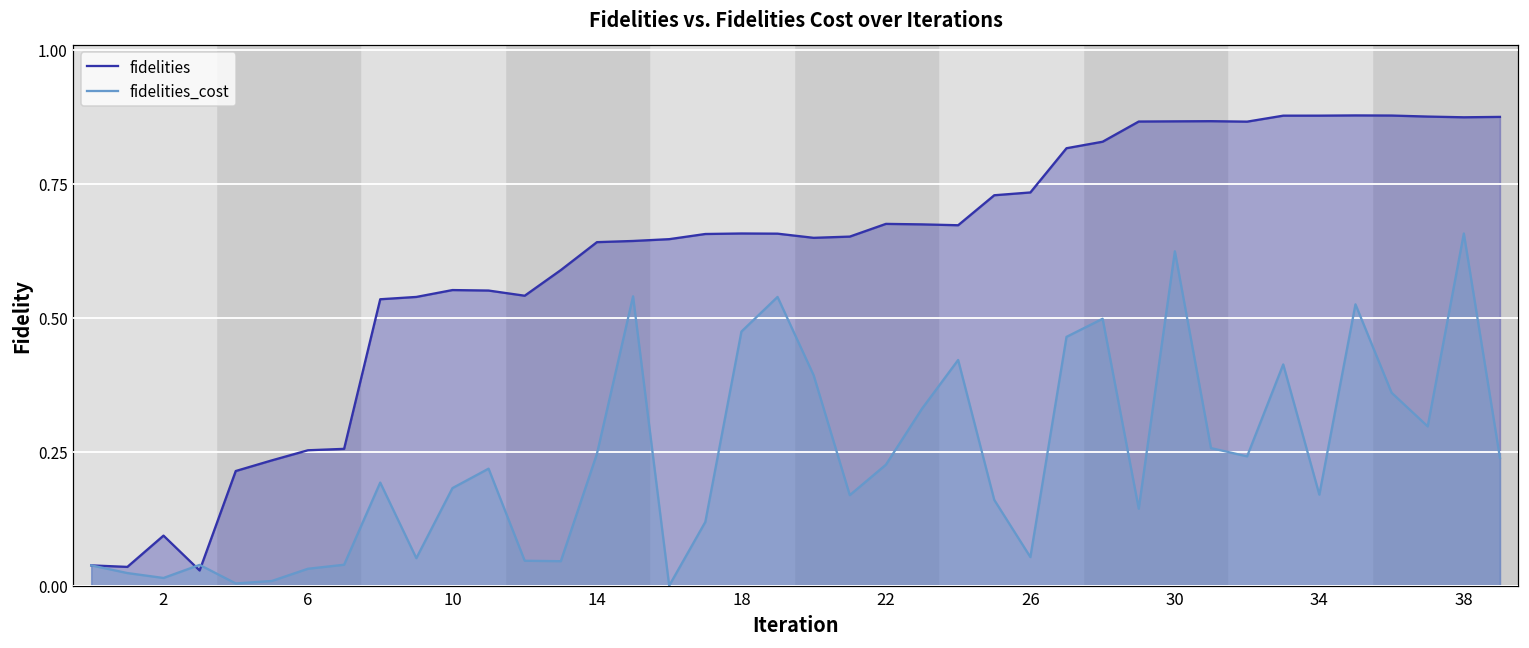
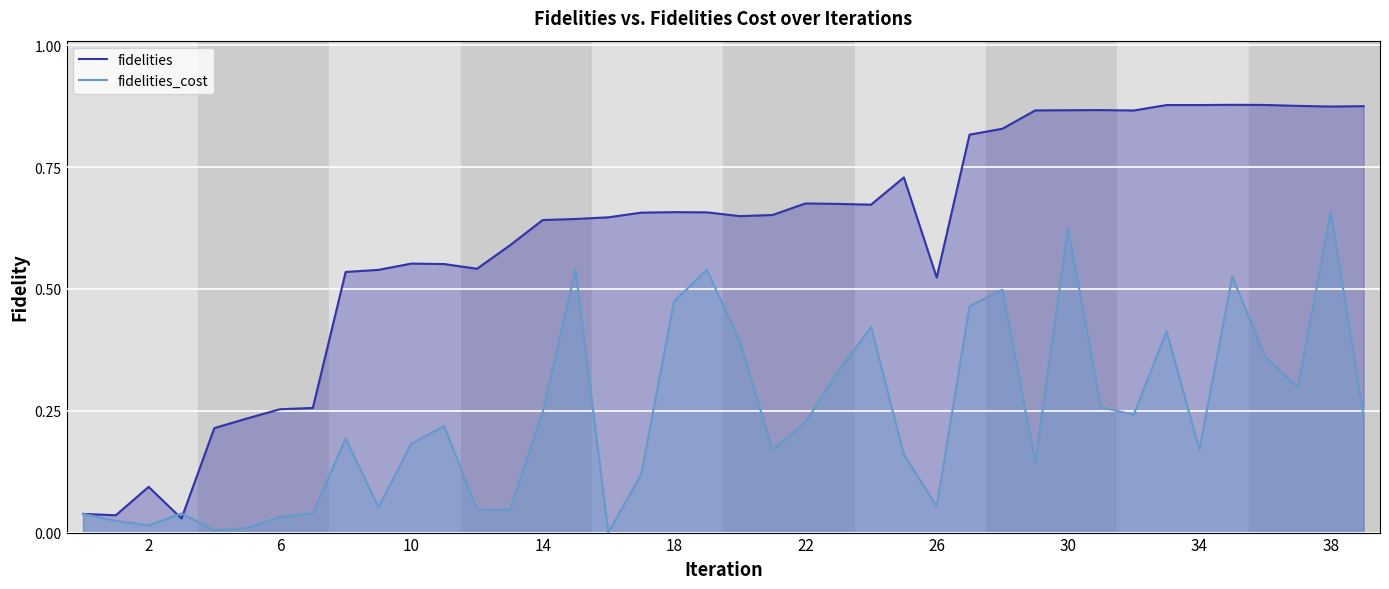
  {
    "fidelities": {
      "2": 0.09,
      "6": 0.25,
      "10": 0.55,
      "14": 0.64,
      "18": 0.66,
      "22": 0.68,
-     "26": 0.73,
+     "26": 0.52,
      "30": 0.87,
      "34": 0.88,
      "38": 0.87
    },
    "fidelities_cost": {
      "2": 0.01,
      "6": 0.03,
      "10": 0.18,
      "14": 0.25,
      "18": 0.47,
      "22": 0.23,
      "26": 0.05,
      "30": 0.62,
      "34": 0.17,
      "38": 0.66
    }
  }
